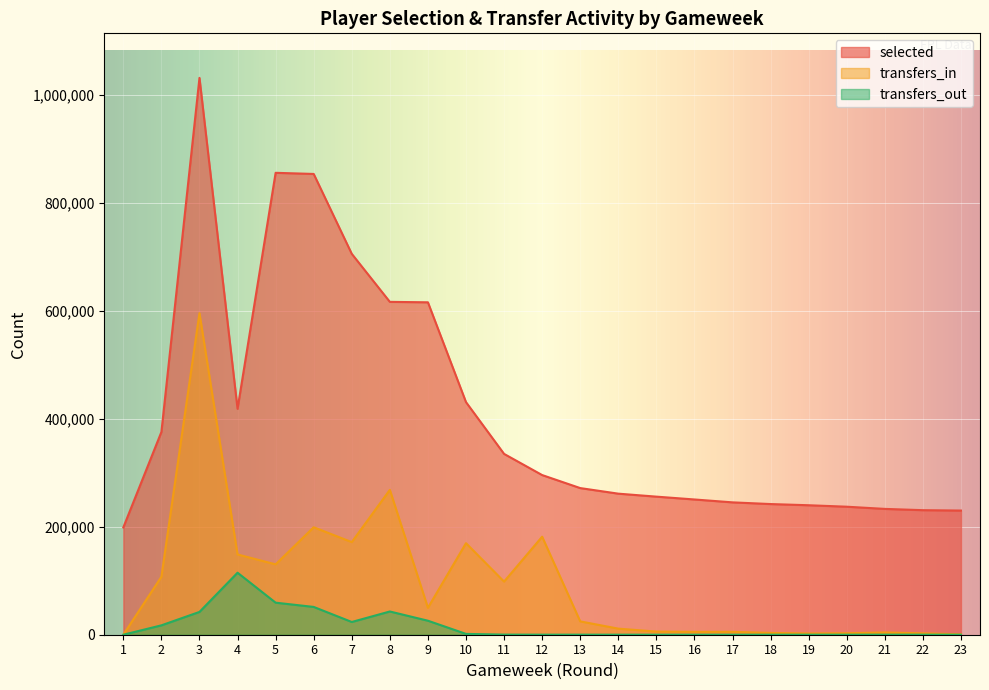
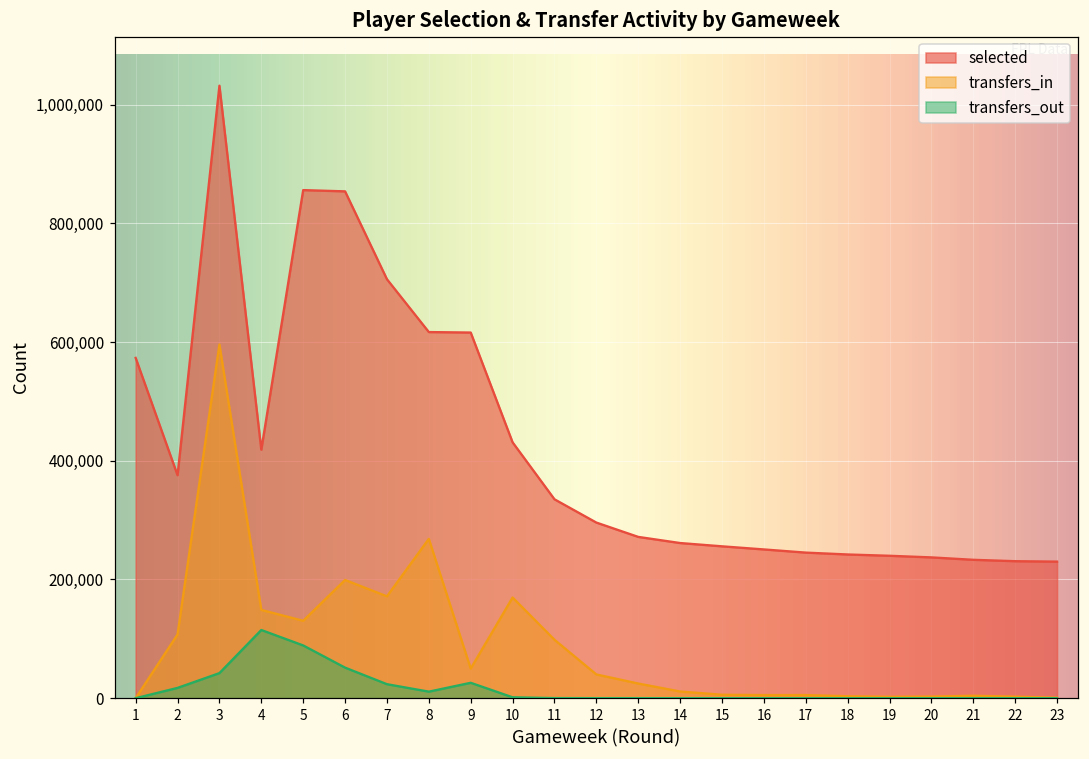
  {
    "selected": {
-     "1": "200,000",
+     "1": "570,000",
      "2": "380,000",
      "3": "1,030,000",
      "4": "420,000",
      "5": "860,000",
      "6": "850,000",
      "7": "710,000",
      "8": "620,000",
      "9": "620,000",
      "10": "430,000",
      "11": "340,000",
      "12": "300,000",
      "13": "270,000",
      "14": "260,000",
      "15": "260,000",
      "16": "250,000",
      "17": "250,000",
      "18": "240,000",
      "19": "240,000",
      "20": "240,000",
      "21": "230,000",
      "22": "230,000",
      "23": "230,000"
    },
    "transfers_in": {
      "2": "110,000",
      "3": "600,000",
      "4": "150,000",
      "5": "130,000",
      "6": "200,000",
      "7": "170,000",
      "8": "270,000",
      "9": "50,000",
      "10": "170,000",
      "11": "100,000",
-     "12": "180,000",
+     "12": "40,000",
      "13": "20,000",
      "14": "10,000",
      "15": "10,000",
      "16": "10,000",
      "17": "10,000"
    },
    "transfers_out": {
      "2": "20,000",
      "3": "40,000",
      "4": "110,000",
-     "5": "60,000",
+     "5": "90,000",
      "6": "50,000",
      "7": "20,000",
-     "8": "40,000",
+     "8": "10,000",
      "9": "30,000",
      "10": "0",
      "11": "0",
      "12": "0",
      "13": "0",
      "14": "0",
      "15": "0",
      "16": "0",
      "17": "0"
    }
  }
